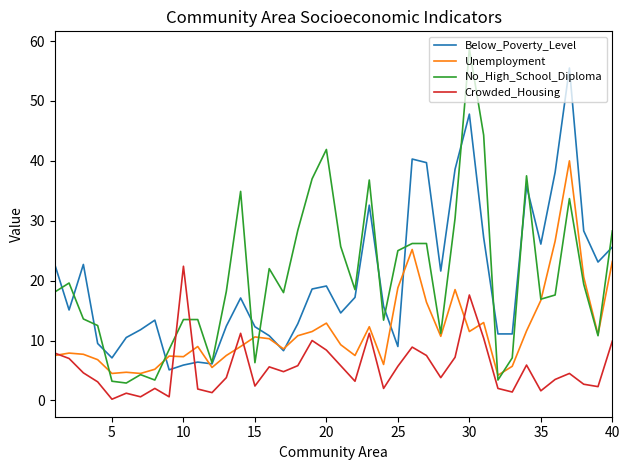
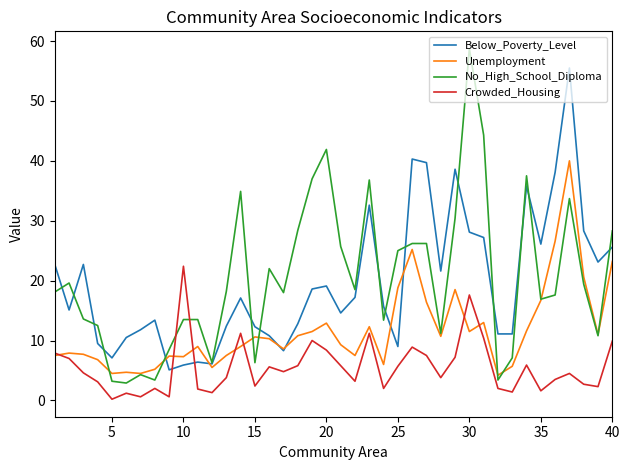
  {
    "Below_Poverty_Level": {
      "5": 7,
      "10": 6,
      "15": 12,
      "20": 19,
      "25": 9,
-     "30": 48,
+     "30": 28,
      "35": 26,
      "40": 26
    },
    "Unemployment": {
      "5": 5,
      "10": 7,
      "15": 11,
      "20": 13,
      "25": 19,
      "30": 12,
      "40": 23
    },
    "No_High_School_Diploma": {
      "5": 3,
      "10": 14,
      "15": 6,
      "20": 42,
      "25": 25,
      "40": 28
    },
    "Crowded_Housing": {
      "5": 0,
      "10": 22,
      "15": 2,
      "20": 8,
      "25": 6,
      "30": 18,
      "35": 2,
      "40": 10
    }
  }
